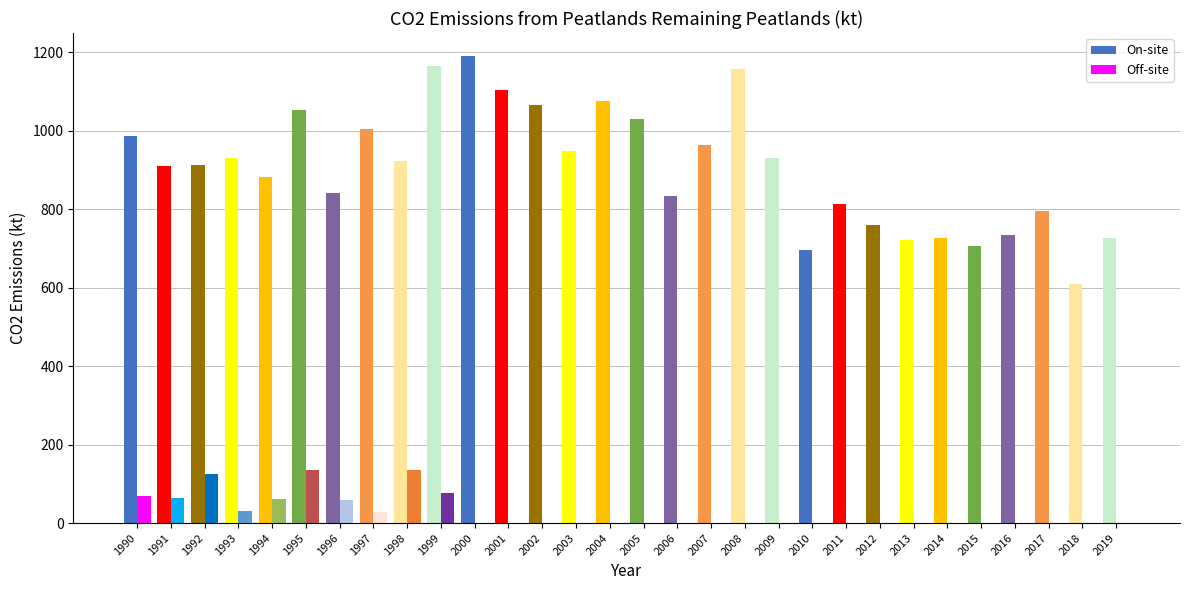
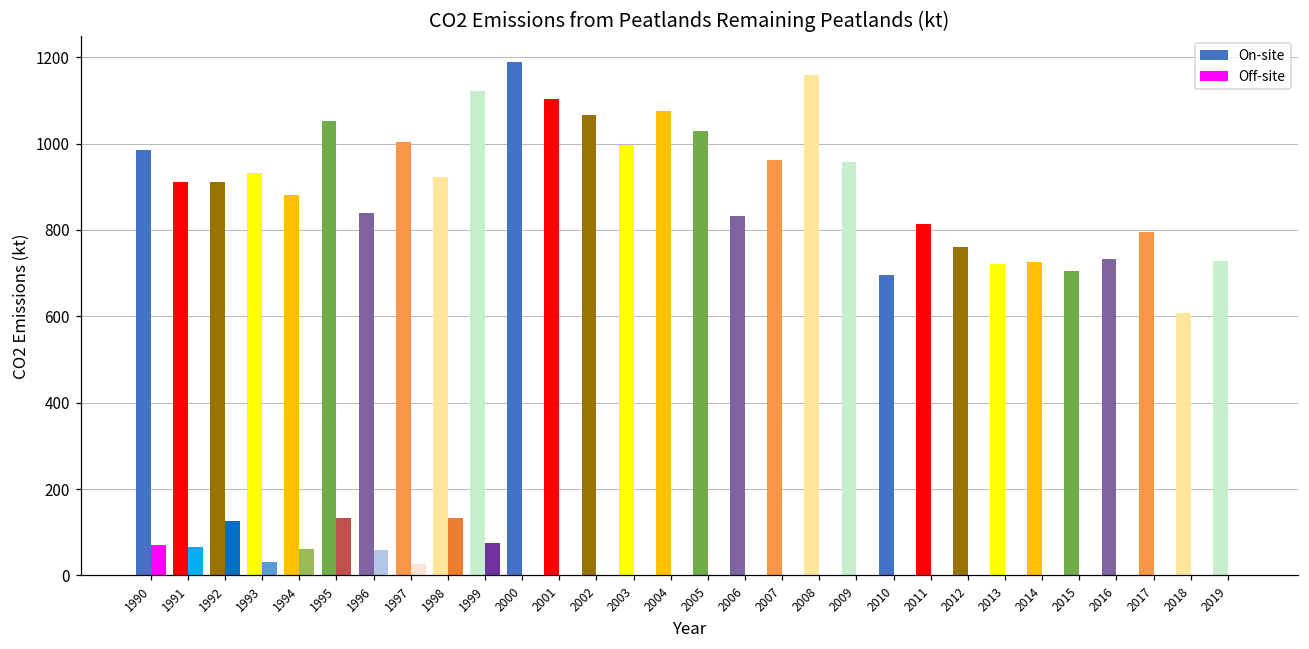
  {
    "On-site": {
      "1990": 990,
      "1991": 910,
      "1992": 910,
      "1993": 930,
      "1994": 880,
      "1995": 1050,
      "1996": 840,
      "1997": 1000,
      "1998": 920,
-     "1999": 1160,
+     "1999": 1120,
      "2000": 1190,
      "2001": 1100,
      "2002": 1070,
-     "2003": 950,
+     "2003": 1000,
      "2004": 1080,
      "2005": 1030,
      "2006": 830,
      "2007": 960,
      "2008": 1160,
-     "2009": 930,
+     "2009": 960,
      "2010": 700,
      "2011": 810,
      "2012": 760,
      "2013": 720,
      "2014": 730,
      "2015": 710,
      "2016": 730,
      "2017": 800,
      "2018": 610,
      "2019": 730
    },
    "Off-site": {
      "1990": 70,
      "1991": 70,
      "1992": 130,
      "1993": 30,
      "1994": 60,
      "1995": 130,
      "1996": 60,
      "1997": 30,
      "1998": 130,
      "1999": 80,
      "2000": 0,
      "2001": 0,
      "2002": 0,
      "2003": 0,
      "2004": 0,
      "2005": 0,
      "2006": 0,
      "2007": 0,
      "2008": 0,
      "2009": 0,
      "2010": 0,
      "2011": 0,
      "2012": 0,
      "2013": 0,
      "2014": 0,
      "2015": 0,
      "2016": 0,
      "2017": 0,
      "2018": 0,
      "2019": 0
    }
  }
